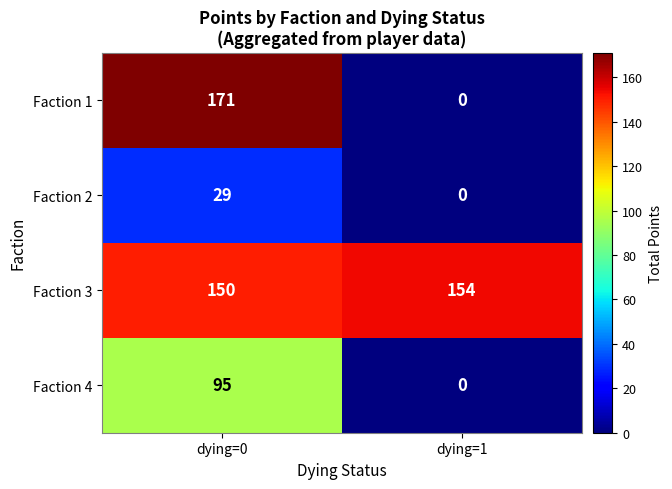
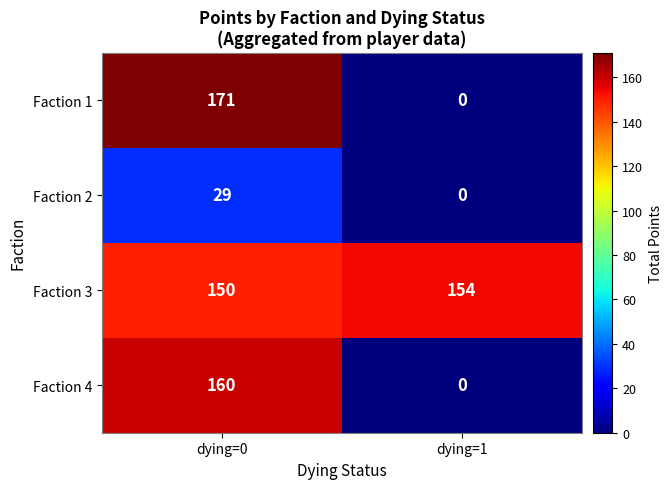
  {
    "Faction 1": {
      "dying=0": 171,
      "dying=1": 0
    },
    "Faction 2": {
      "dying=0": 29,
      "dying=1": 0
    },
    "Faction 3": {
      "dying=0": 150,
      "dying=1": 154
    },
    "Faction 4": {
-     "dying=0": 95,
+     "dying=0": 160,
      "dying=1": 0
    }
  }
